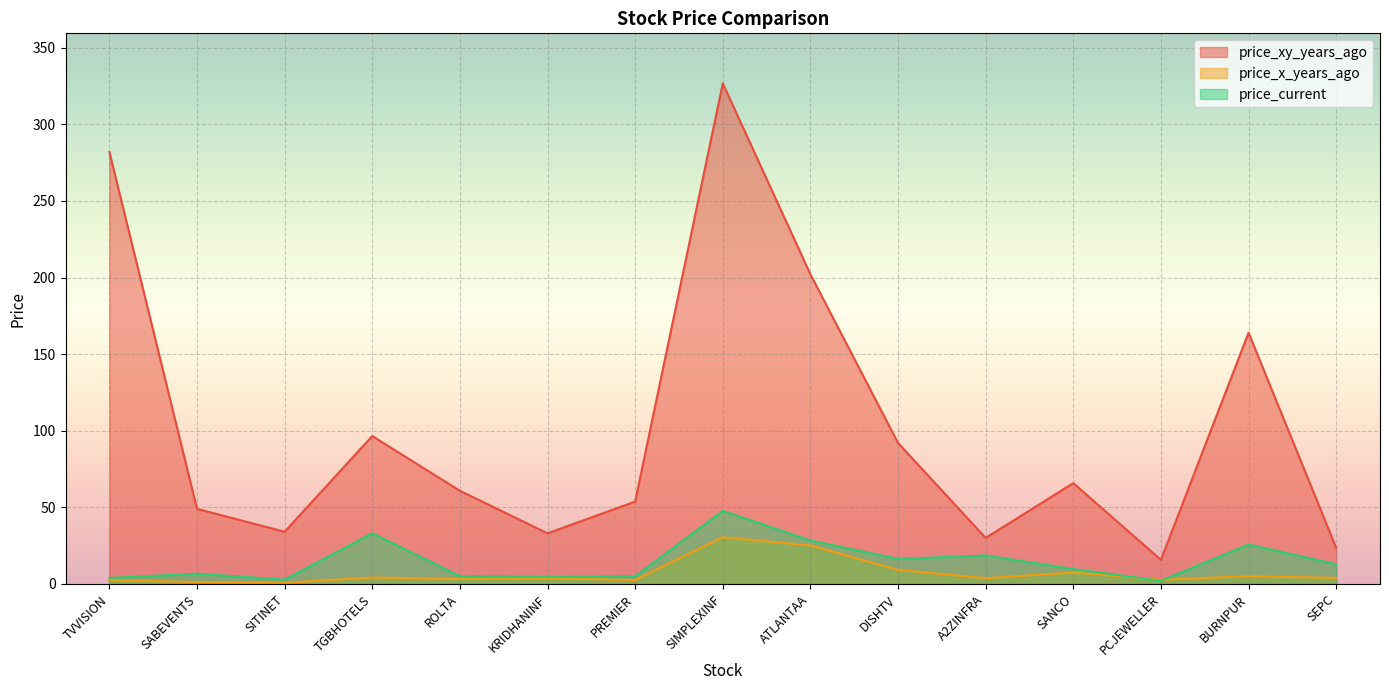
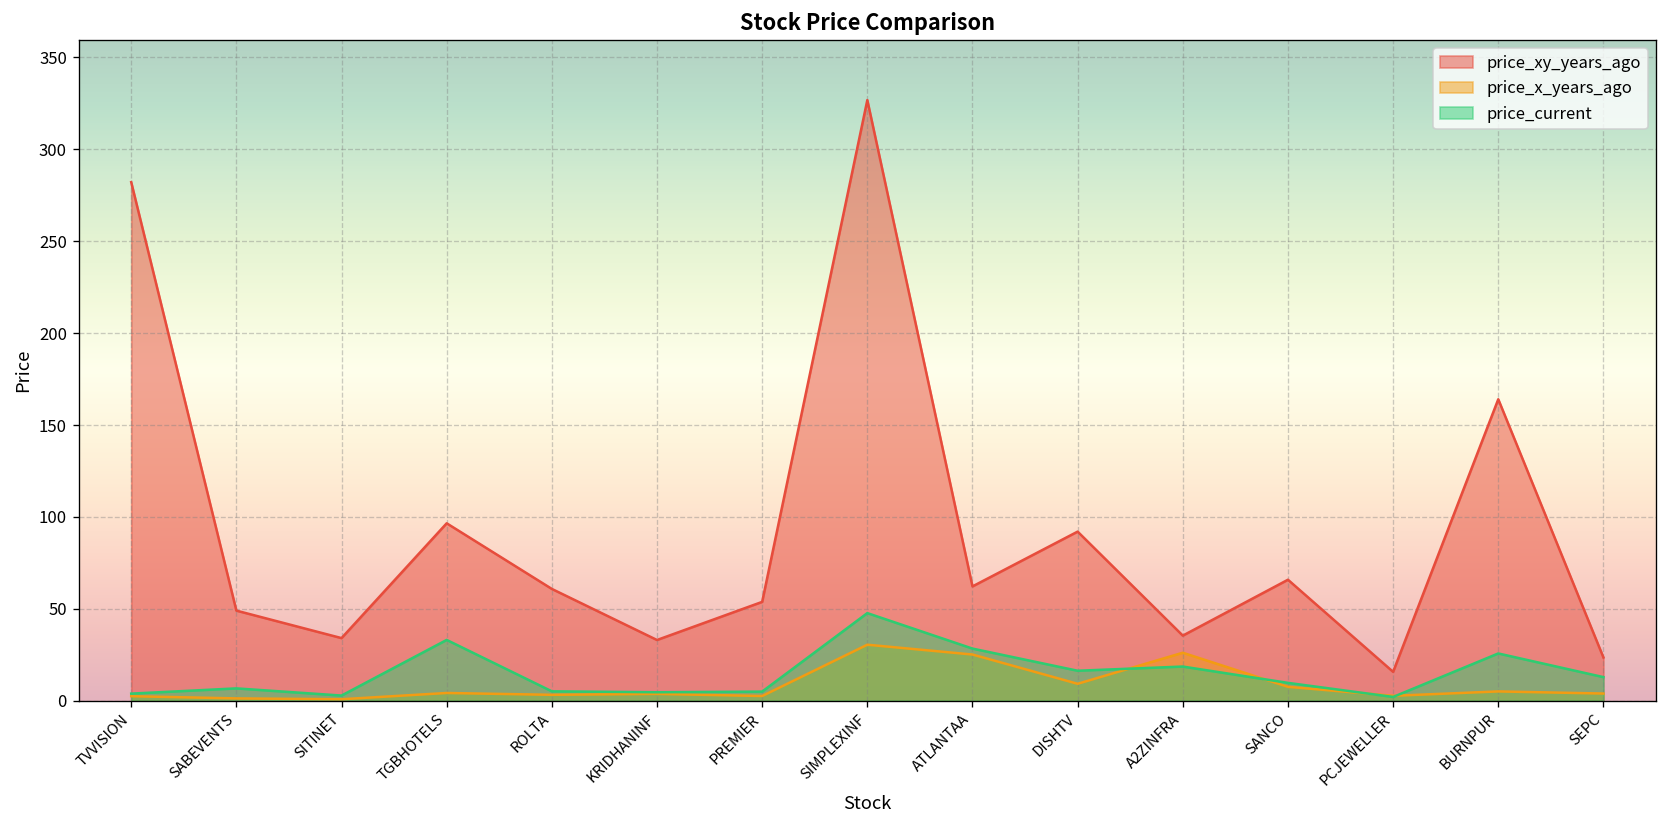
  {
    "price_xy_years_ago": {
      "TVVISION": 282,
      "SABEVENTS": 49,
      "SITINET": 34,
      "TGBHOTELS": 97,
      "ROLTA": 61,
      "KRIDHANINF": 33,
      "PREMIER": 54,
      "SIMPLEXINF": 327,
-     "ATLANTAA": 202,
+     "ATLANTAA": 62,
      "DISHTV": 92,
-     "A2ZINFRA": 30,
+     "A2ZINFRA": 35,
      "SANCO": 66,
      "PCJEWELLER": 16,
      "BURNPUR": 164,
      "SEPC": 24
    },
    "price_x_years_ago": {
      "SABEVENTS": 1,
      "SITINET": 1,
      "TGBHOTELS": 4,
      "ROLTA": 3,
      "PREMIER": 3,
      "SIMPLEXINF": 31,
      "ATLANTAA": 25,
      "DISHTV": 9,
-     "A2ZINFRA": 4,
+     "A2ZINFRA": 26,
      "SANCO": 8,
      "BURNPUR": 5,
      "SEPC": 4
    },
    "price_current": {
      "SABEVENTS": 7,
      "SITINET": 3,
      "TGBHOTELS": 33,
      "ROLTA": 5,
      "PREMIER": 5,
      "SIMPLEXINF": 48,
      "ATLANTAA": 28,
      "DISHTV": 16,
      "A2ZINFRA": 19,
      "SANCO": 10,
      "BURNPUR": 26,
      "SEPC": 13
    }
  }
